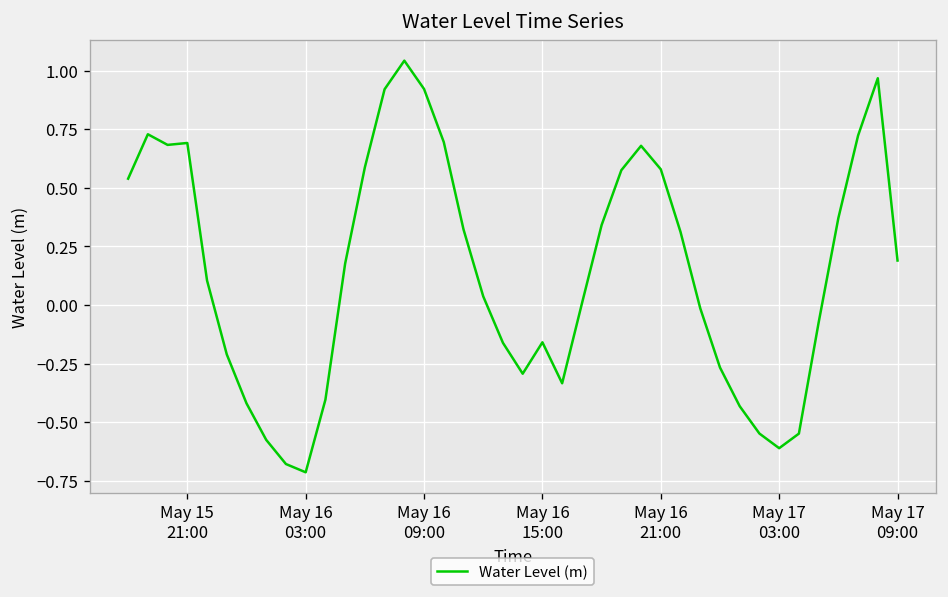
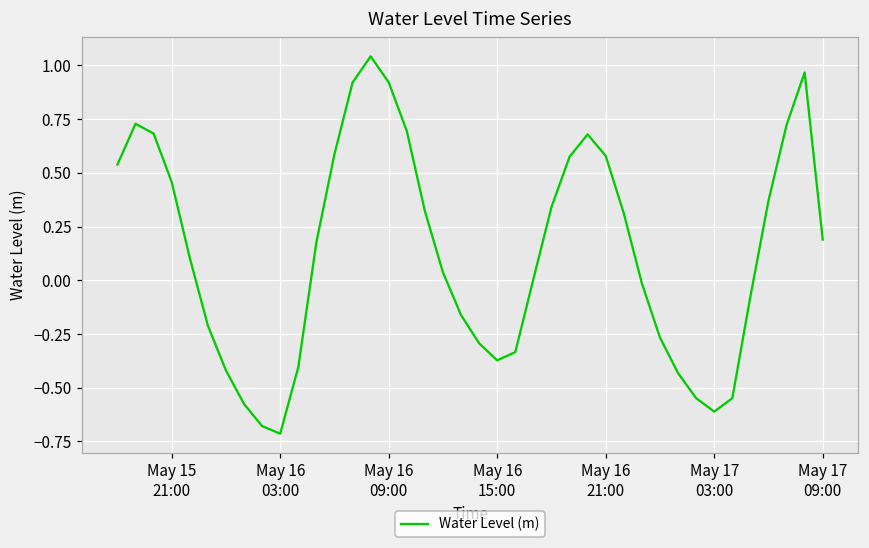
  {
-   "May 15 21:00": 0.69,
+   "May 15 21:00": 0.46,
    "May 16 03:00": -0.71,
    "May 16 09:00": 0.92,
-   "May 16 15:00": -0.16,
+   "May 16 15:00": -0.37,
    "May 16 21:00": 0.58,
    "May 17 03:00": -0.61,
    "May 17 09:00": 0.19
  }
